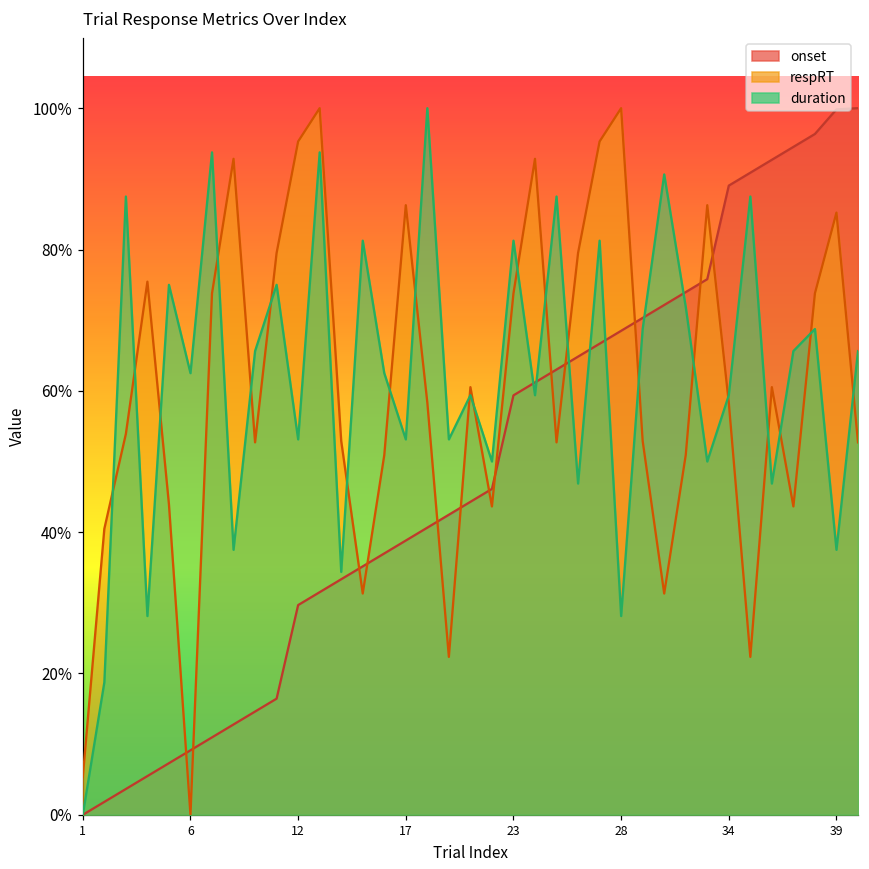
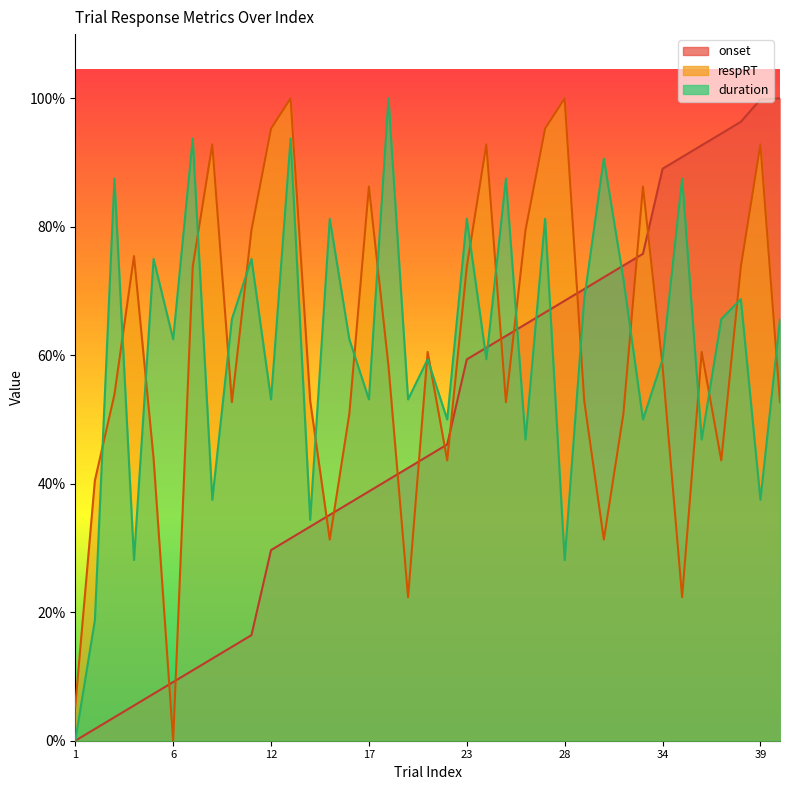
  {
    "respRT": {
-     "39": "85%"
+     "39": "93%"
    },
    "duration": {
      "39": "38%"
    }
  }
